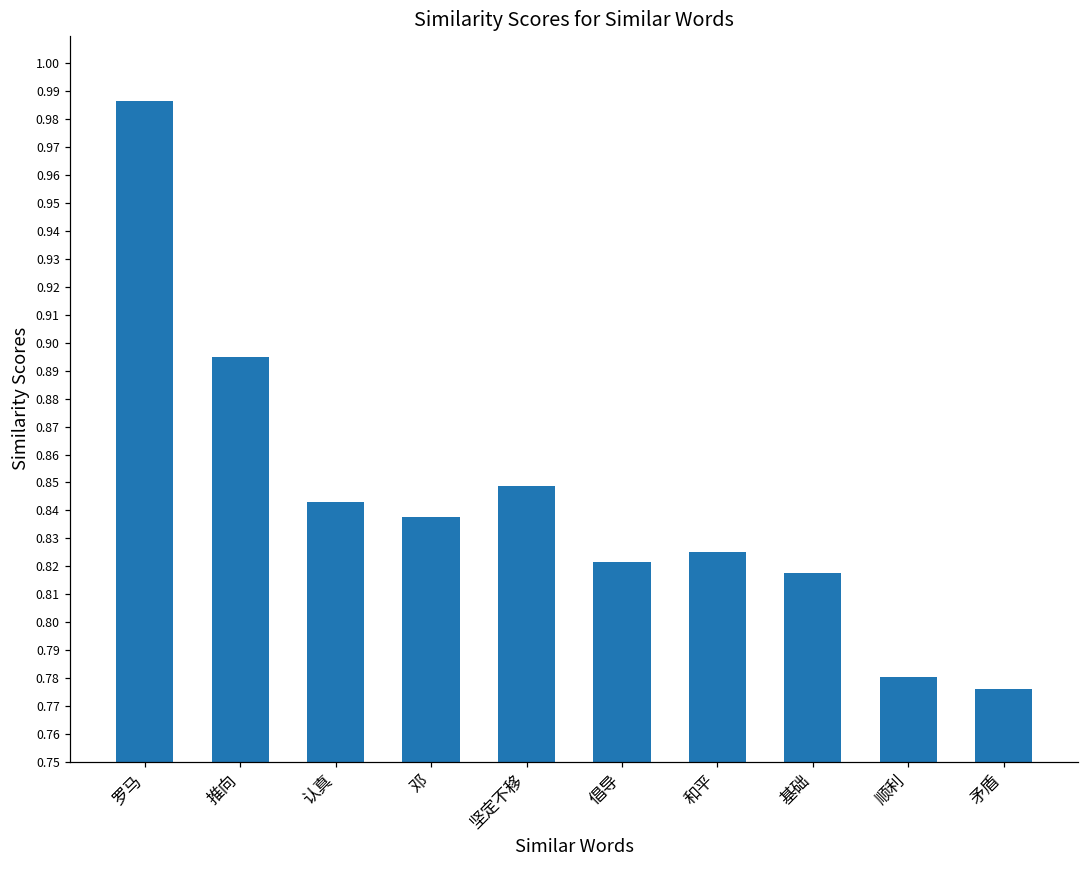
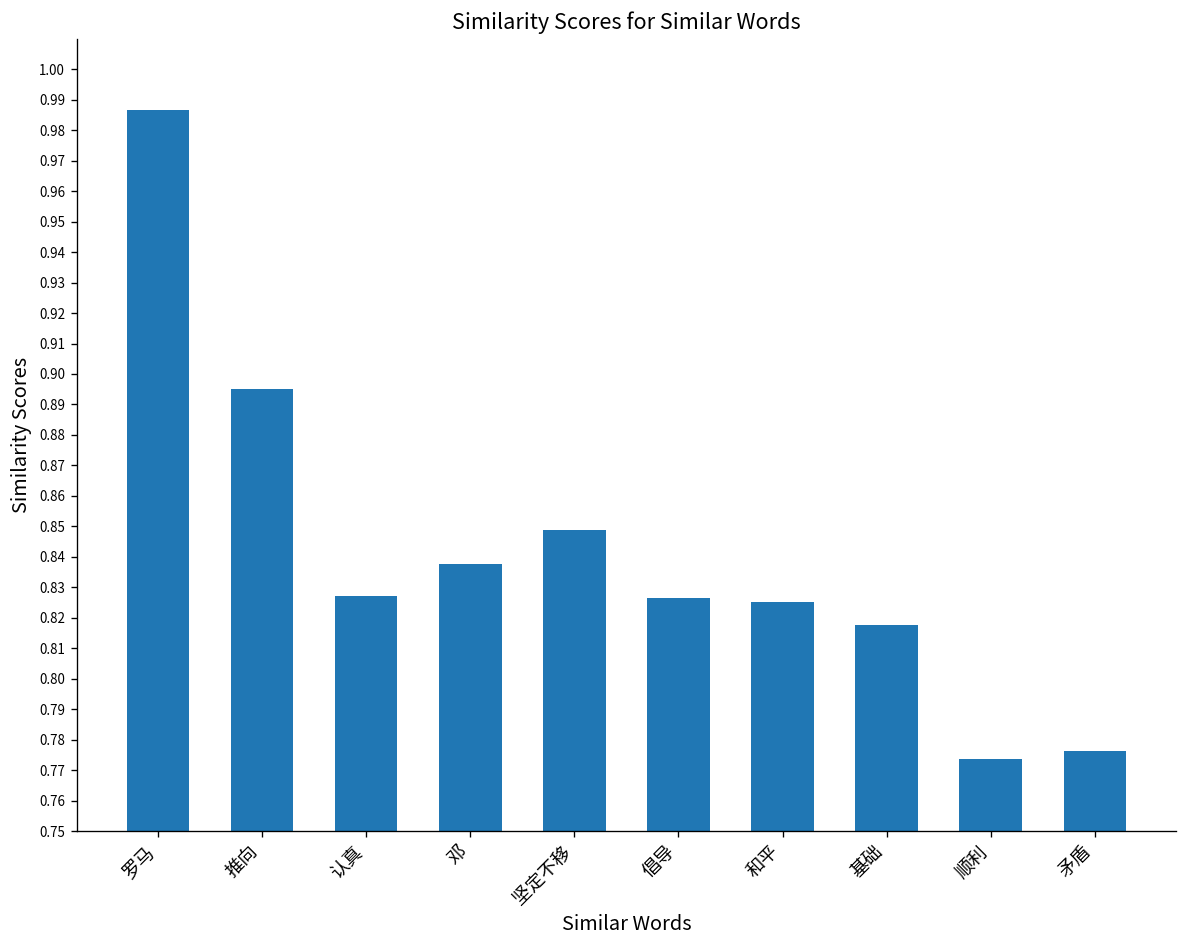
  {
    "罗马": 0.986,
    "推向": 0.895,
-   "认真": 0.843,
+   "认真": 0.827,
    "邓": 0.838,
    "坚定不移": 0.849,
-   "倡导": 0.822,
+   "倡导": 0.827,
    "和平": 0.825,
    "基础": 0.818,
-   "顺利": 0.780,
+   "顺利": 0.774,
    "矛盾": 0.776
  }
